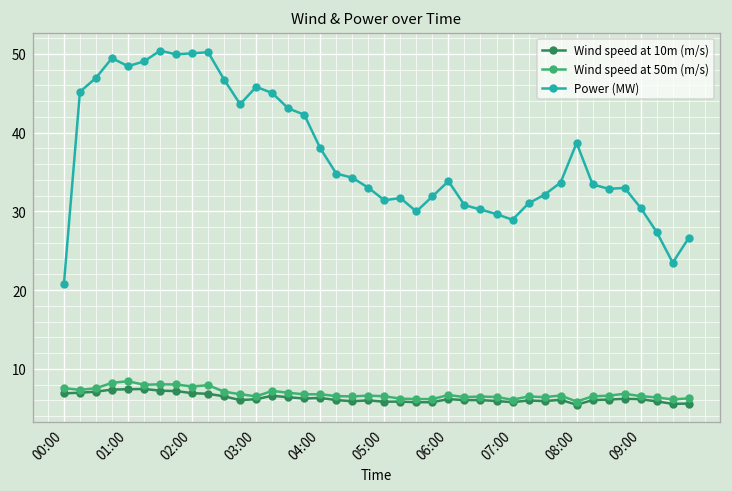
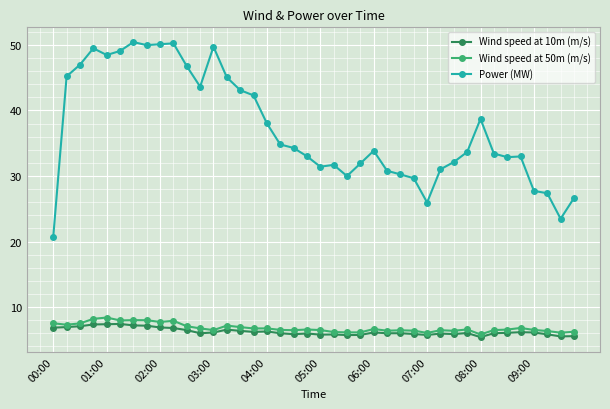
  {
    "Power (MW)": {
      "00:00": 21,
      "01:00": 48,
      "02:00": 50,
-     "03:00": 46,
+     "03:00": 50,
      "04:00": 38,
      "05:00": 31,
      "06:00": 34,
-     "07:00": 29,
+     "07:00": 26,
      "08:00": 39,
-     "09:00": 30
+     "09:00": 28
    }
  }
